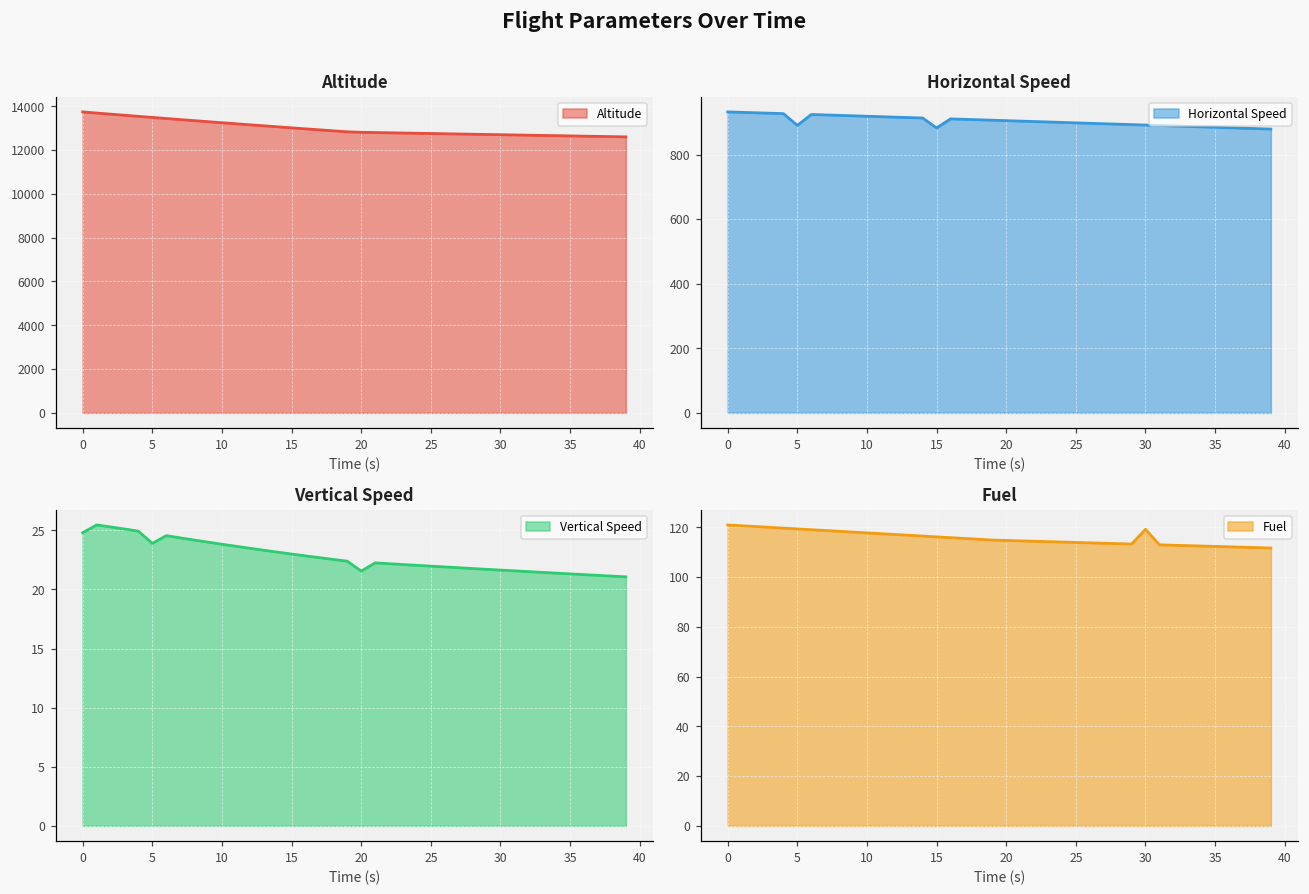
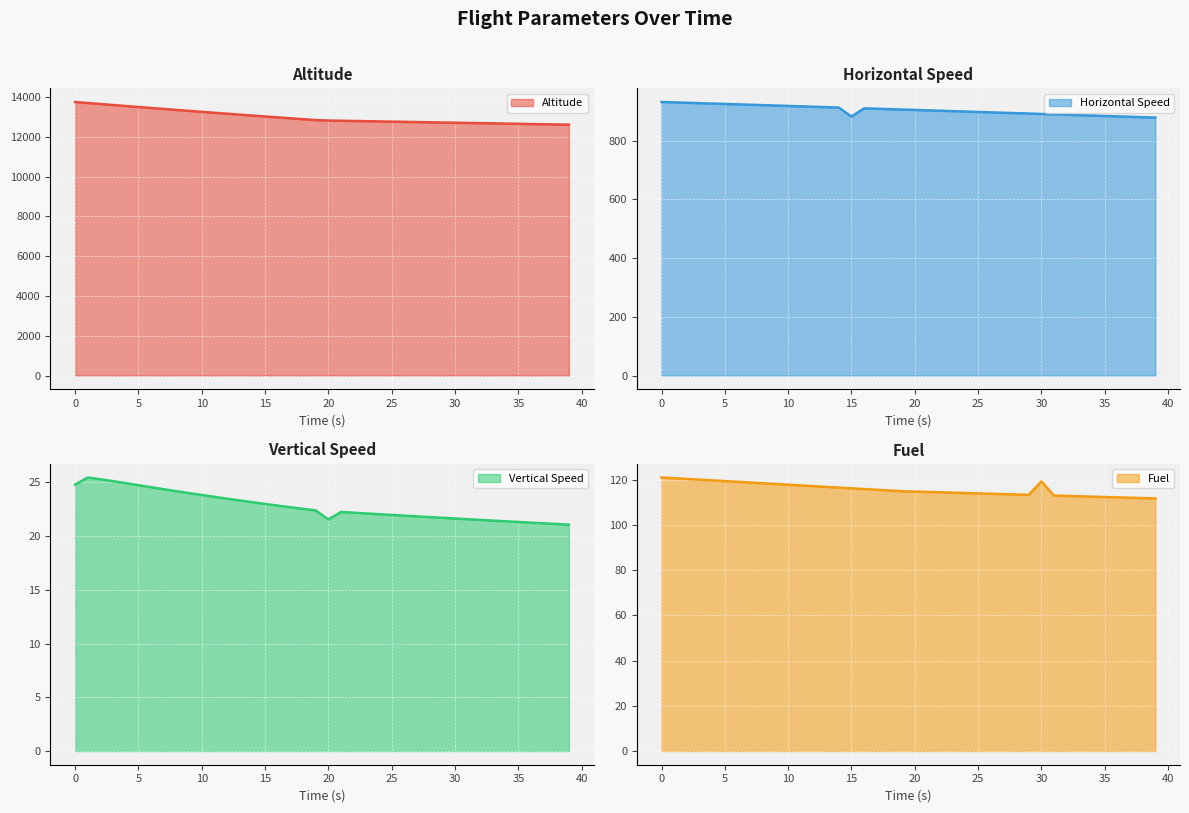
  {
    "Altitude": {
      "0": 13700,
      "5": 13500,
      "10": 13300,
      "15": 13000,
      "20": 12800,
      "25": 12800,
      "30": 12700,
      "35": 12700
    },
    "Horizontal Speed": {
      "0": 930,
-     "5": 890,
+     "5": 930,
      "10": 920,
      "15": 880,
      "20": 900,
      "25": 900,
      "30": 890,
      "35": 880
    },
    "Vertical Speed": {
      "0": 24.8,
-     "5": 23.9,
+     "5": 24.7,
      "10": 23.8,
      "15": 23.0,
      "20": 21.6,
      "25": 22.0,
      "30": 21.6,
      "35": 21.3
    },
    "Fuel": {
      "0": 121,
      "5": 119,
      "10": 118,
      "15": 116,
      "20": 115,
      "25": 114,
      "30": 119,
      "35": 112
    }
  }
